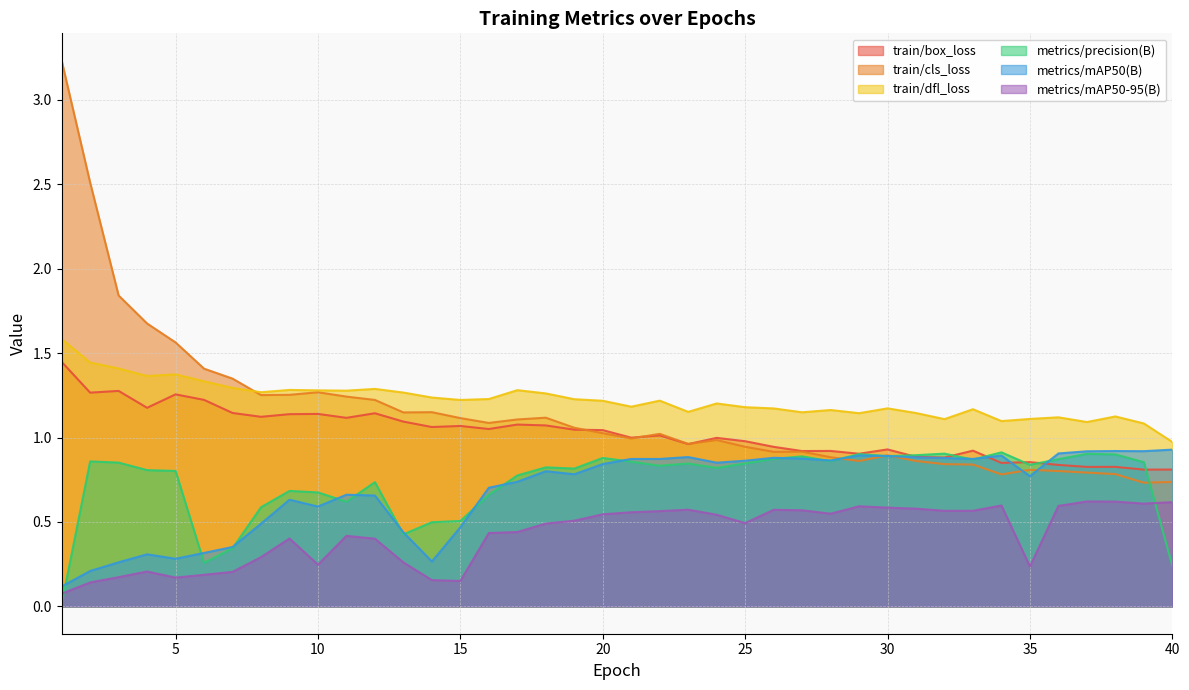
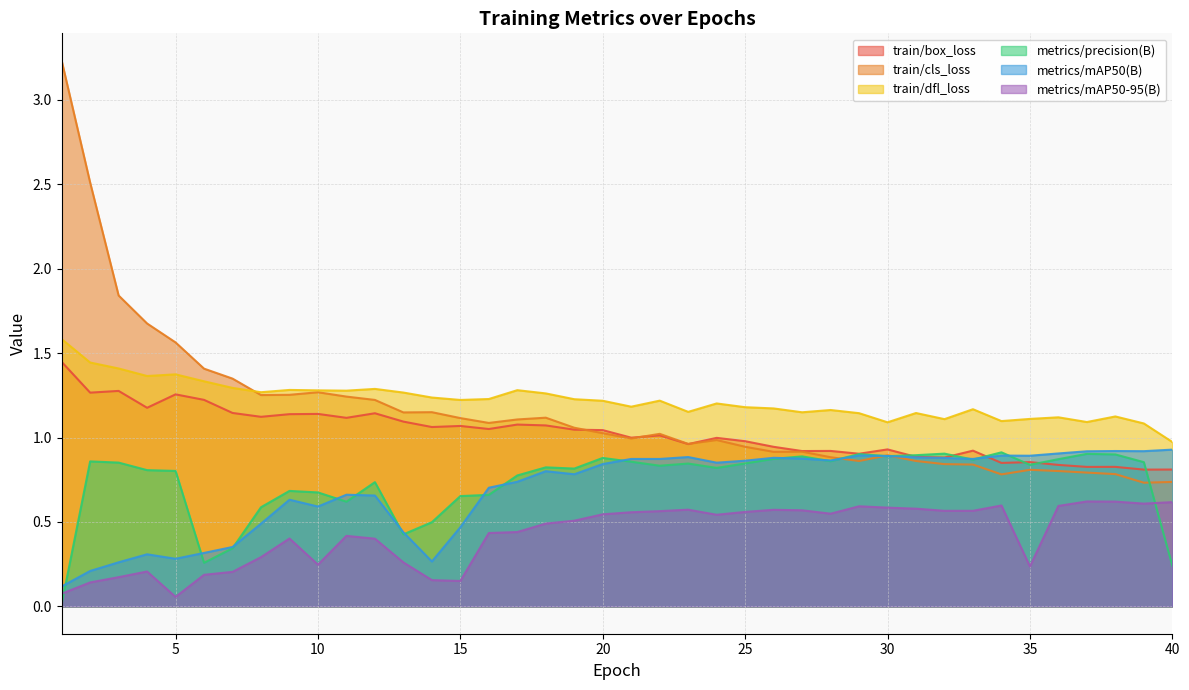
  {
    "train/dfl_loss": {
      "5": 1.37,
      "15": 1.22,
      "20": 1.22,
      "25": 1.18,
-     "30": 1.17,
+     "30": 1.09,
      "35": 1.11,
      "40": 0.97
    },
    "metrics/precision(B)": {
      "5": 0.80,
      "10": 0.68,
-     "15": 0.51,
+     "15": 0.65,
      "20": 0.88,
      "25": 0.85,
      "35": 0.84,
      "40": 0.24
    },
    "metrics/mAP50(B)": {
      "5": 0.28,
      "10": 0.59,
      "15": 0.47,
      "20": 0.84,
      "25": 0.86,
-     "35": 0.77,
+     "35": 0.89,
      "40": 0.93
    },
    "metrics/mAP50-95(B)": {
-     "5": 0.17,
+     "5": 0.06,
      "10": 0.25,
      "15": 0.15,
      "20": 0.55,
-     "25": 0.49,
+     "25": 0.56,
      "30": 0.58,
      "35": 0.24,
      "40": 0.62
    }
  }
